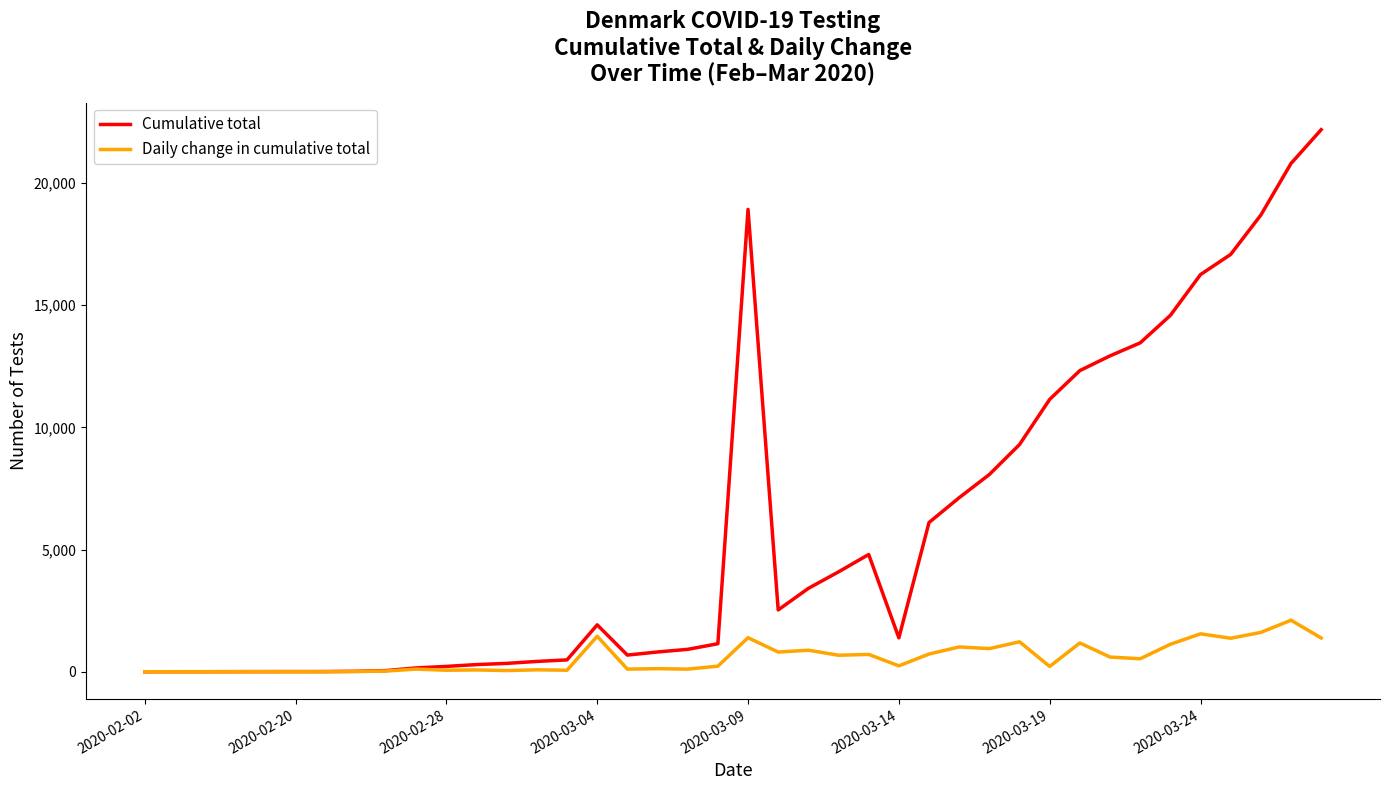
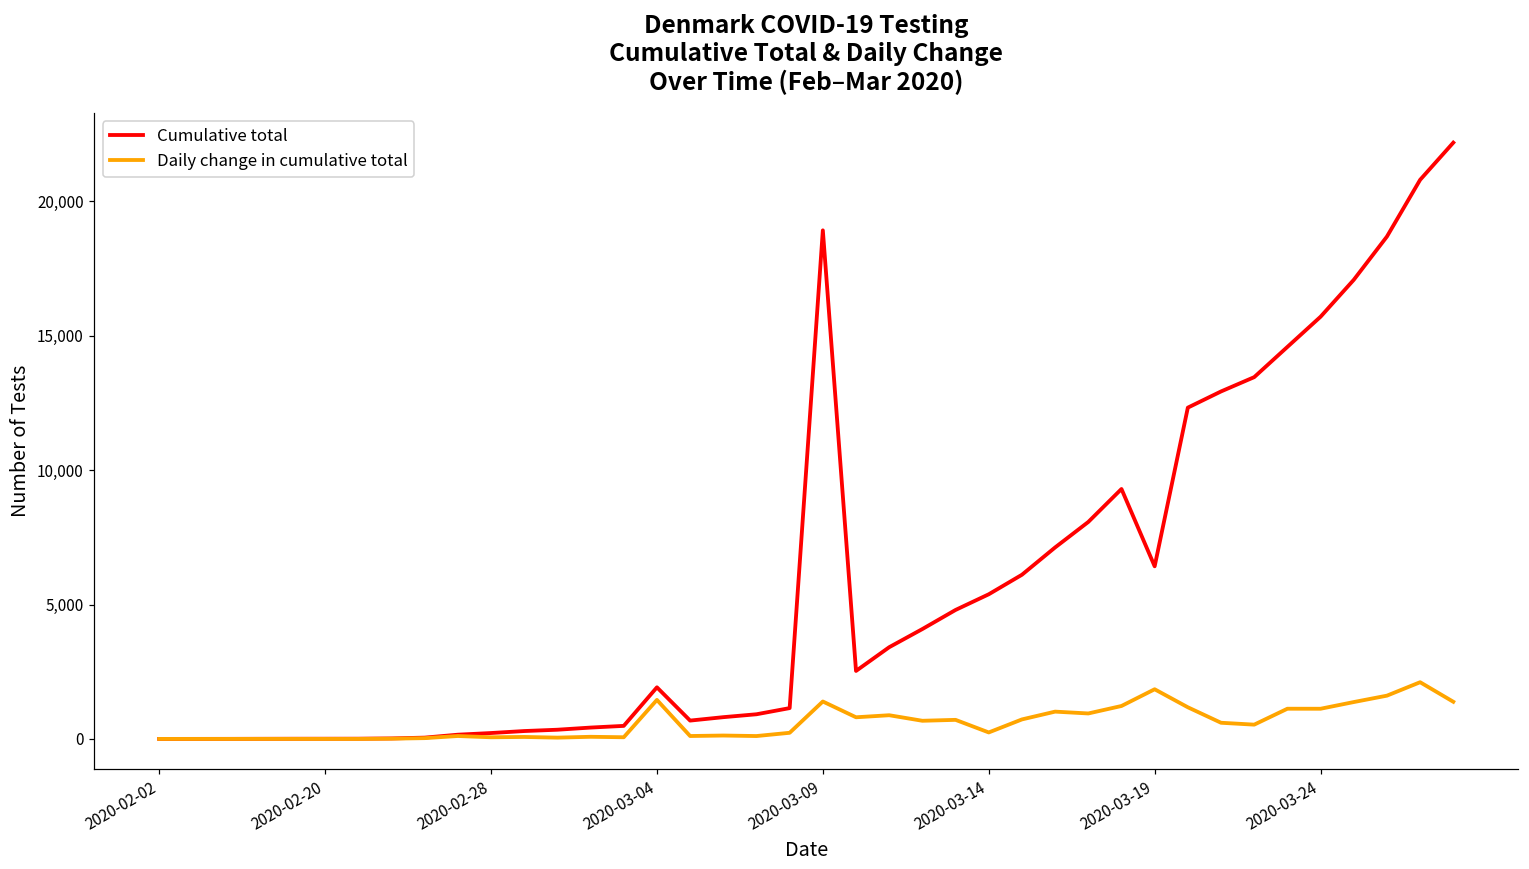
  {
    "Cumulative total": {
      "2020-02-28": "200",
      "2020-03-04": "1,900",
      "2020-03-09": "18,900",
-     "2020-03-14": "1,400",
-     "2020-03-19": "11,100",
-     "2020-03-24": "16,300"
+     "2020-03-14": "5,400",
+     "2020-03-19": "6,400",
+     "2020-03-24": "15,700"
    },
    "Daily change in cumulative total": {
      "2020-02-28": "100",
      "2020-03-04": "1,500",
      "2020-03-09": "1,400",
      "2020-03-14": "200",
-     "2020-03-19": "200",
-     "2020-03-24": "1,600"
+     "2020-03-19": "1,800",
+     "2020-03-24": "1,100"
    }
  }
